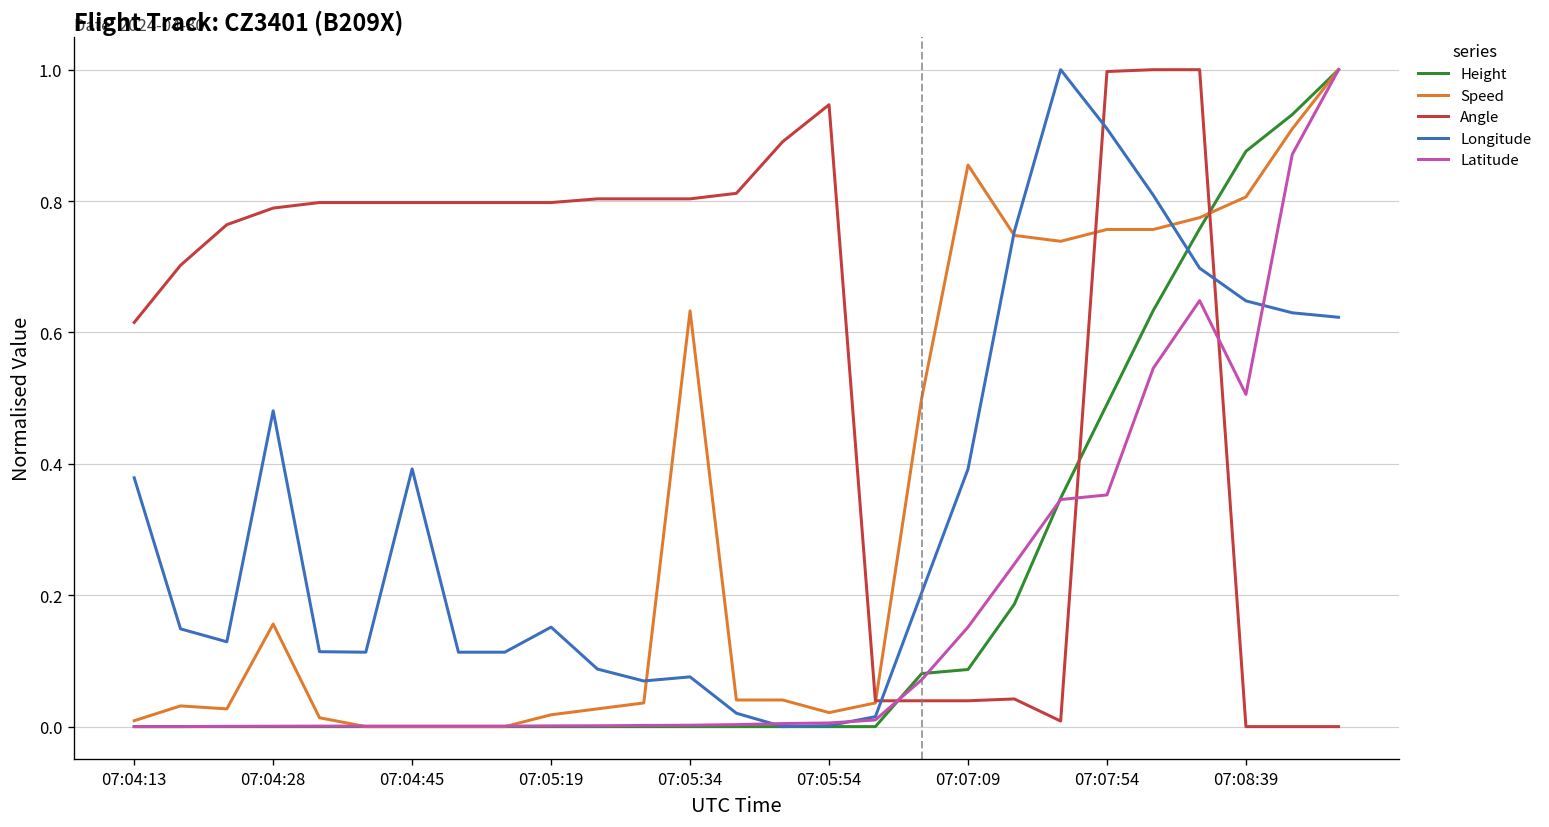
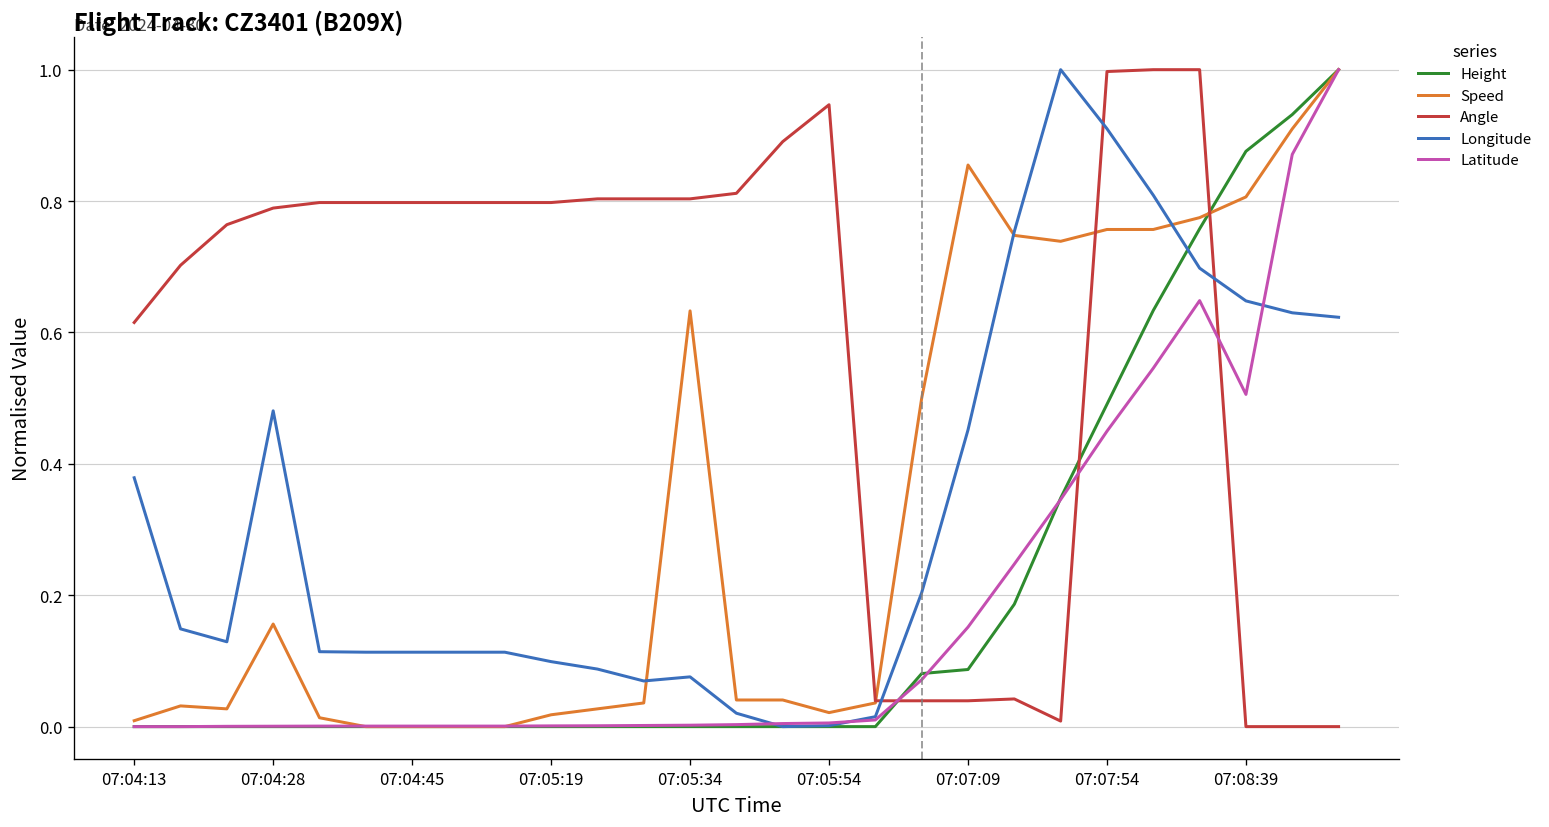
  {
    "Height": {
      "07:07:09": 0.09,
      "07:07:54": 0.49,
      "07:08:39": 0.88
    },
    "Speed": {
      "07:04:13": 0.01,
      "07:04:28": 0.16,
      "07:05:19": 0.02,
      "07:05:34": 0.63,
      "07:05:54": 0.02,
      "07:07:09": 0.85,
      "07:07:54": 0.76,
      "07:08:39": 0.81
    },
    "Angle": {
      "07:04:13": 0.62,
      "07:04:28": 0.79,
      "07:04:45": 0.80,
      "07:05:19": 0.80,
      "07:05:34": 0.80,
      "07:05:54": 0.95,
      "07:07:09": 0.04,
      "07:07:54": 1.00,
      "07:08:39": 0.00
    },
    "Longitude": {
      "07:04:13": 0.38,
      "07:04:28": 0.48,
-     "07:04:45": 0.39,
-     "07:05:19": 0.15,
+     "07:04:45": 0.11,
+     "07:05:19": 0.10,
      "07:05:34": 0.08,
-     "07:07:09": 0.39,
+     "07:07:09": 0.45,
      "07:07:54": 0.91,
      "07:08:39": 0.65
    },
    "Latitude": {
      "07:07:09": 0.15,
-     "07:07:54": 0.35,
+     "07:07:54": 0.45,
      "07:08:39": 0.51
    }
  }
